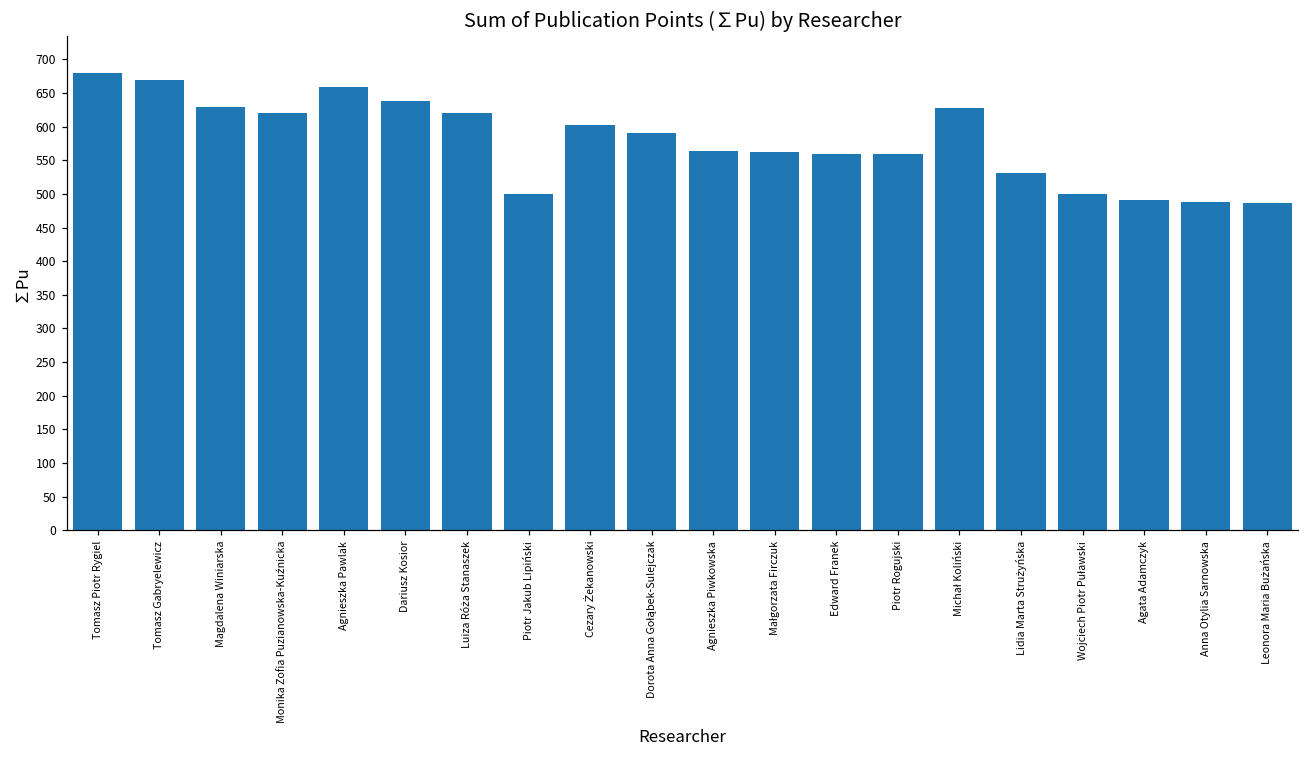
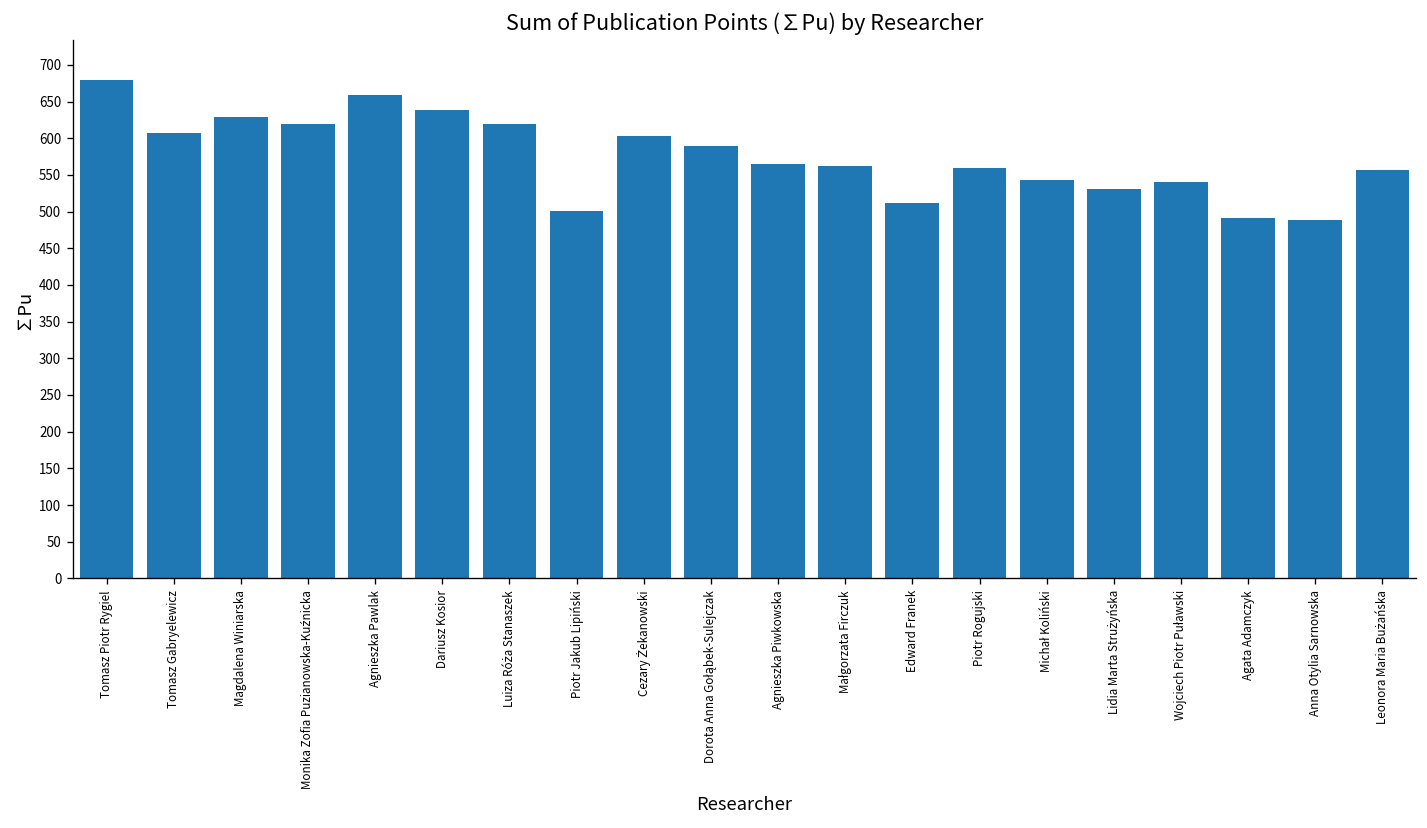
  {
    "Tomasz Piotr Rygiel": 680,
-   "Tomasz Gabryelewicz": 670,
+   "Tomasz Gabryelewicz": 610,
    "Magdalena Winiarska": 630,
    "Monika Zofia Puzianowska-Kuźnicka": 620,
    "Agnieszka Pawlak": 660,
    "Dariusz Kosior": 640,
    "Luiza Róża Stanaszek": 620,
    "Piotr Jakub Lipiński": 500,
    "Cezary Żekanowski": 600,
    "Dorota Anna Gołąbek-Sulejczak": 590,
    "Agnieszka Piwkowska": 560,
    "Małgorzata Firczuk": 560,
-   "Edward Franek": 560,
+   "Edward Franek": 510,
    "Piotr Rogujski": 560,
-   "Michał Koliński": 630,
+   "Michał Koliński": 540,
    "Lidia Marta Strużyńska": 530,
-   "Wojciech Piotr Puławski": 500,
+   "Wojciech Piotr Puławski": 540,
    "Agata Adamczyk": 490,
    "Anna Otylia Sarnowska": 490,
-   "Leonora Maria Bużańska": 490
+   "Leonora Maria Bużańska": 560
  }
